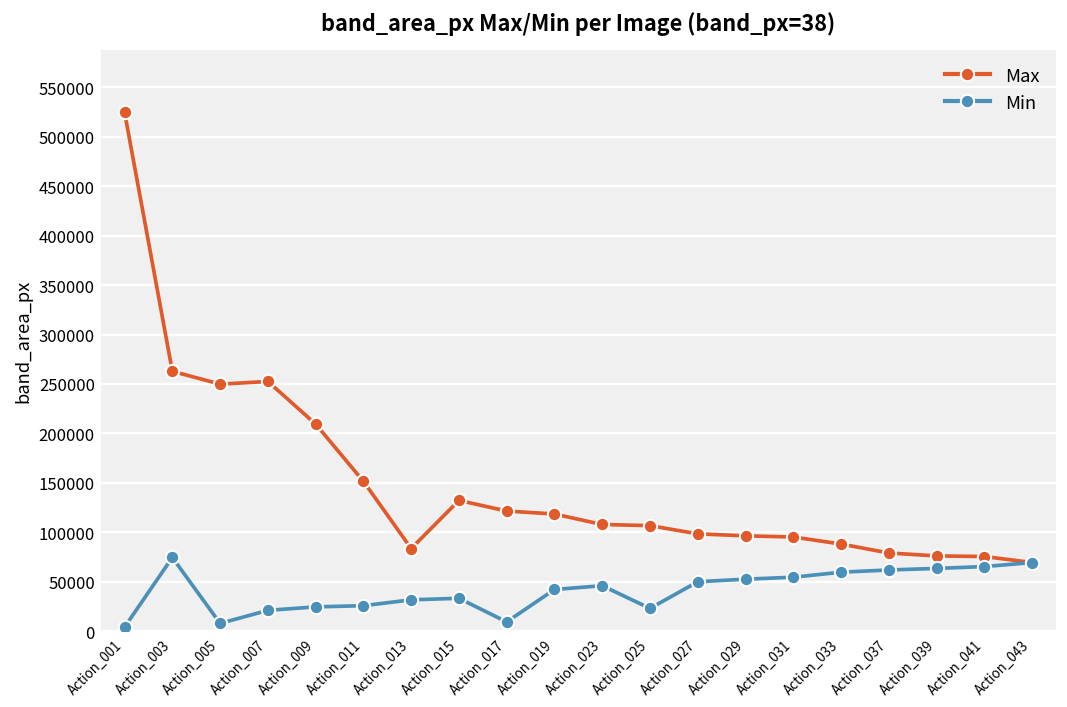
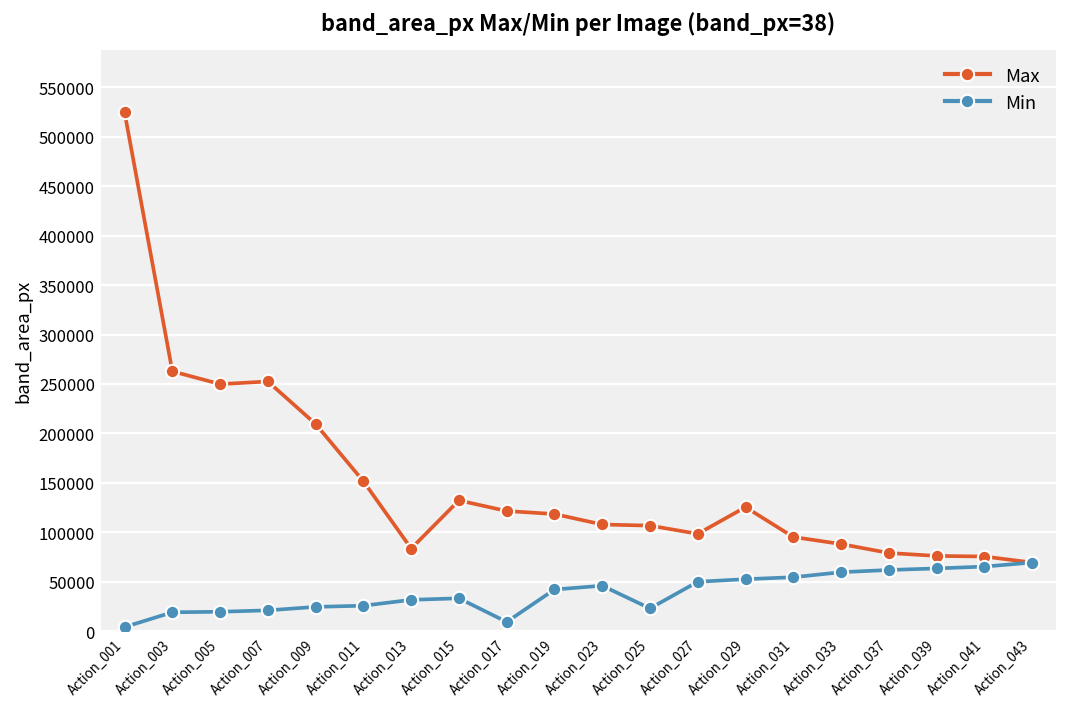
  {
    "Max": {
      "Action_001": 520000,
      "Action_003": 260000,
      "Action_005": 250000,
      "Action_007": 250000,
      "Action_009": 210000,
      "Action_011": 150000,
      "Action_013": 80000,
      "Action_015": 130000,
      "Action_017": 120000,
      "Action_019": 120000,
      "Action_023": 110000,
      "Action_025": 110000,
      "Action_027": 100000,
-     "Action_029": 100000,
+     "Action_029": 130000,
      "Action_031": 100000,
      "Action_033": 90000,
      "Action_037": 80000,
      "Action_039": 80000,
      "Action_041": 80000
    },
    "Min": {
      "Action_001": 0,
-     "Action_003": 70000,
-     "Action_005": 10000,
+     "Action_003": 20000,
+     "Action_005": 20000,
      "Action_007": 20000,
      "Action_009": 20000,
      "Action_011": 30000,
      "Action_013": 30000,
      "Action_015": 30000,
      "Action_017": 10000,
      "Action_019": 40000,
      "Action_023": 50000,
      "Action_025": 20000,
      "Action_027": 50000,
      "Action_029": 50000,
      "Action_031": 50000,
      "Action_033": 60000,
      "Action_037": 60000,
      "Action_039": 60000,
      "Action_041": 70000
    }
  }
